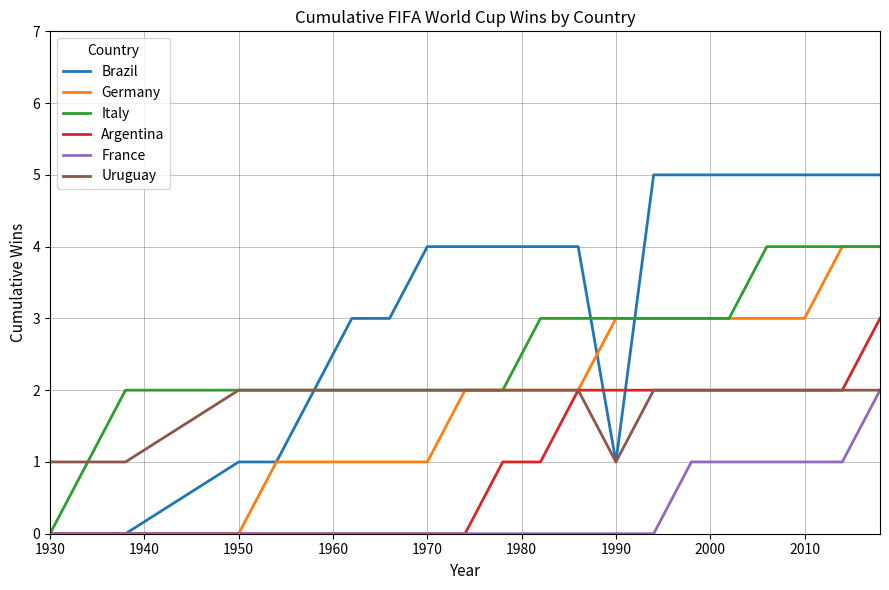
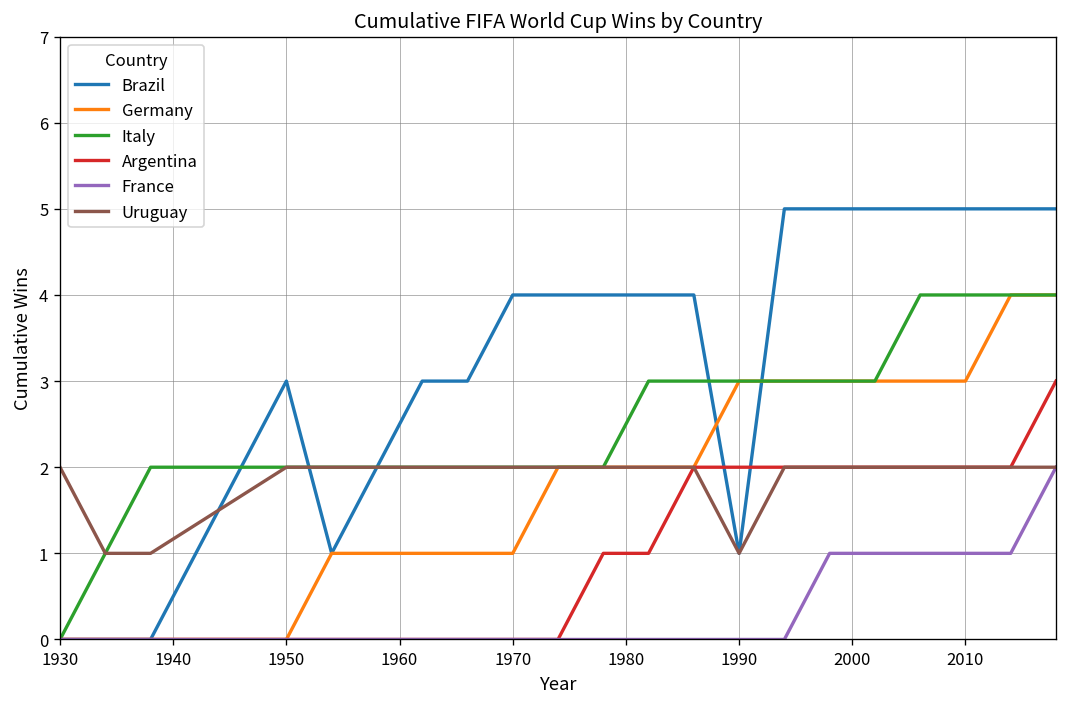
  {
    "Brazil": {
-     "1950": 1,
+     "1950": 3,
      "1970": 4,
      "2010": 5
    },
    "Germany": {
      "1970": 1,
      "2010": 3
    },
    "Italy": {
      "2010": 4
    },
    "Argentina": {
      "1990": 2
    },
    "France": {
      "1990": 0,
      "2010": 1
    },
    "Uruguay": {
-     "1930": 1
+     "1930": 2
    }
  }
